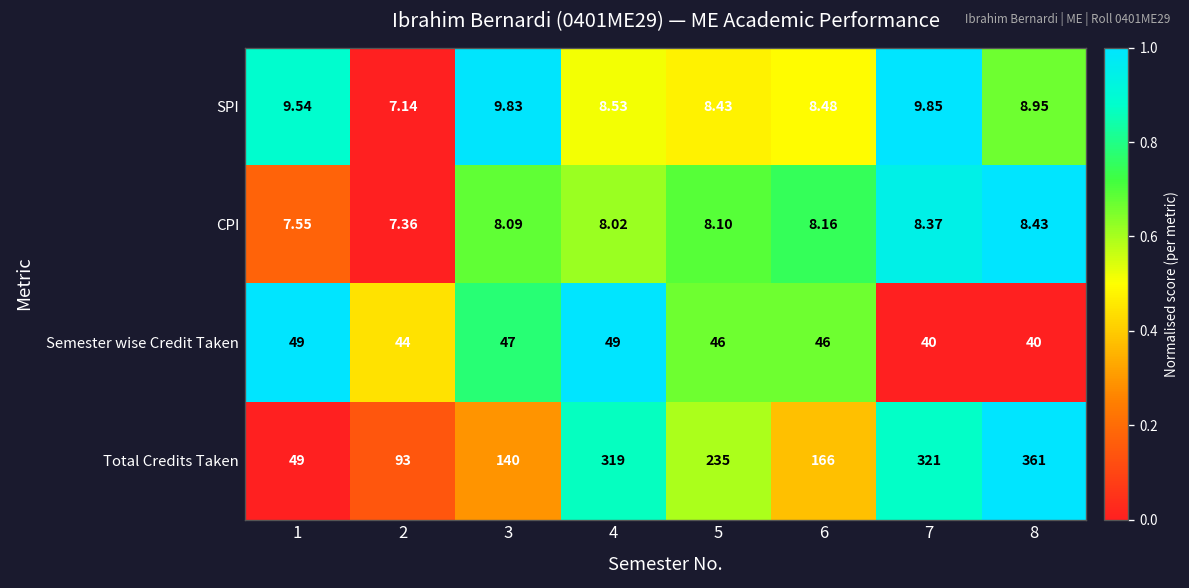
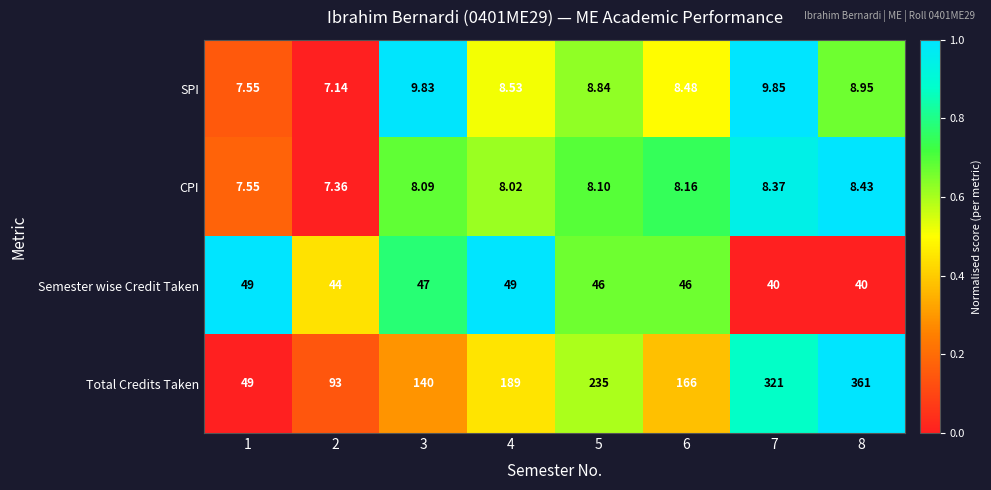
  {
    "SPI": {
-     "1": 9.54,
+     "1": 7.55,
      "2": 7.14,
      "3": 9.83,
      "4": 8.53,
-     "5": 8.43,
+     "5": 8.84,
      "6": 8.48,
      "7": 9.85,
      "8": 8.95
    },
    "CPI": {
      "1": 7.55,
      "2": 7.36,
      "3": 8.09,
      "4": 8.02,
      "5": 8.10,
      "6": 8.16,
      "7": 8.37,
      "8": 8.43
    },
    "Semester wise Credit Taken": {
      "1": 49,
      "2": 44,
      "3": 47,
      "4": 49,
      "5": 46,
      "6": 46,
      "7": 40,
      "8": 40
    },
    "Total Credits Taken": {
      "1": 49,
      "2": 93,
      "3": 140,
-     "4": 319,
+     "4": 189,
      "5": 235,
      "6": 166,
      "7": 321,
      "8": 361
    }
  }
